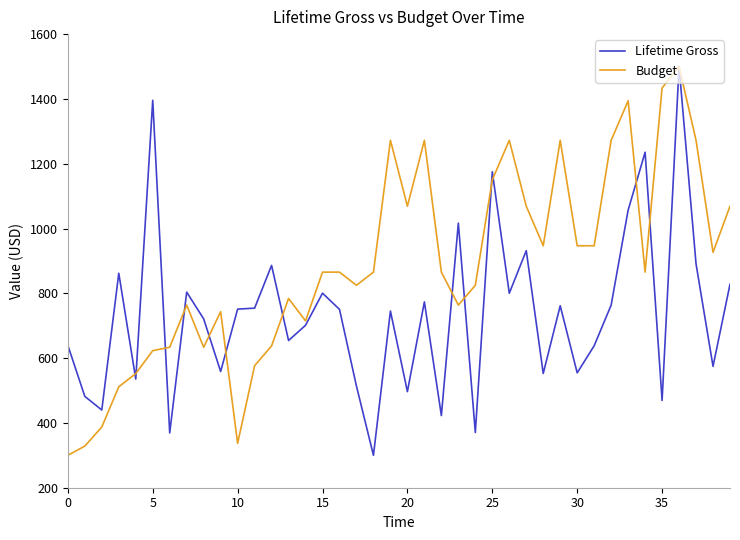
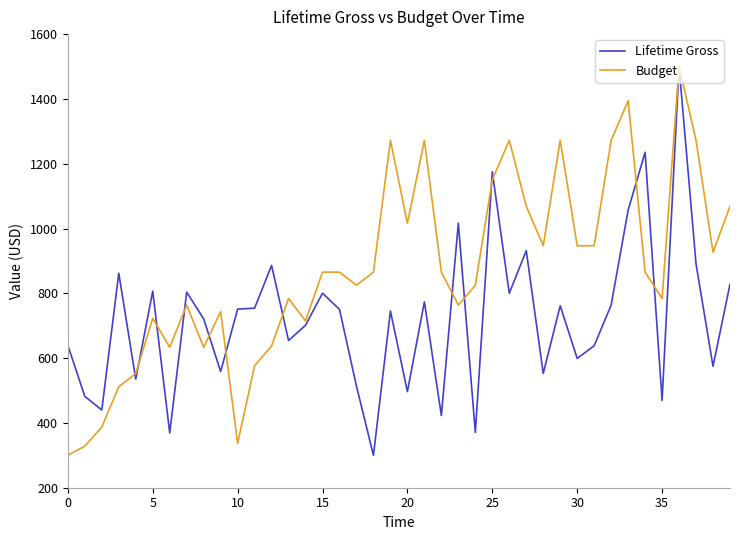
  {
    "Lifetime Gross": {
      "0": 640,
-     "5": 1400,
+     "5": 810,
      "10": 750,
      "15": 800,
      "20": 500,
      "25": 1180,
-     "30": 550,
+     "30": 600,
      "35": 470
    },
    "Budget": {
      "0": 300,
-     "5": 620,
+     "5": 720,
      "10": 340,
      "15": 870,
-     "20": 1070,
+     "20": 1020,
      "25": 1150,
      "30": 950,
-     "35": 1430
+     "35": 780
    }
  }
